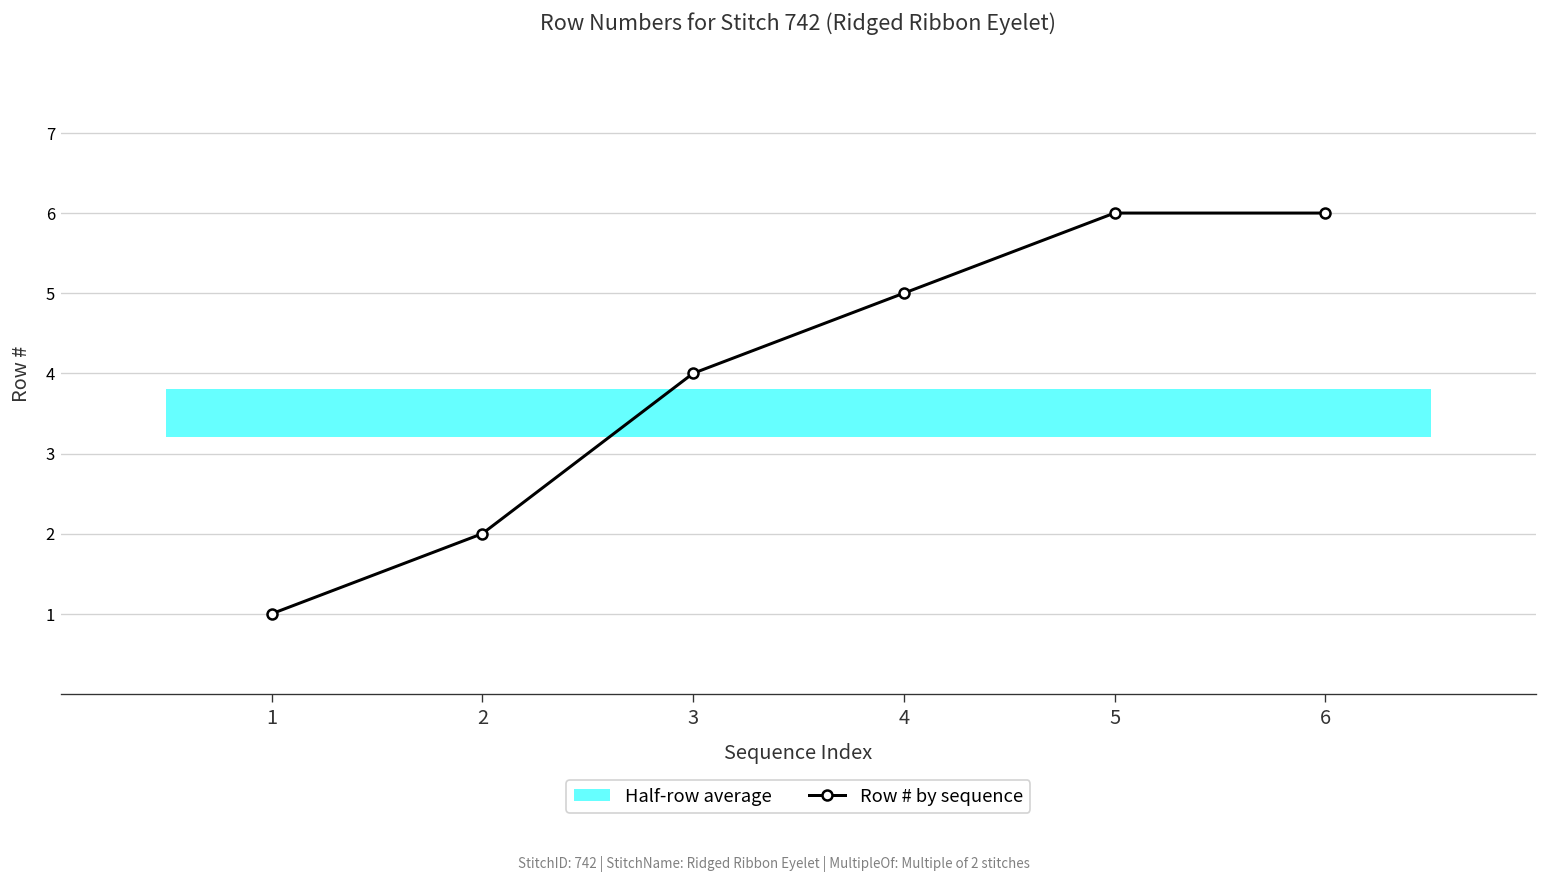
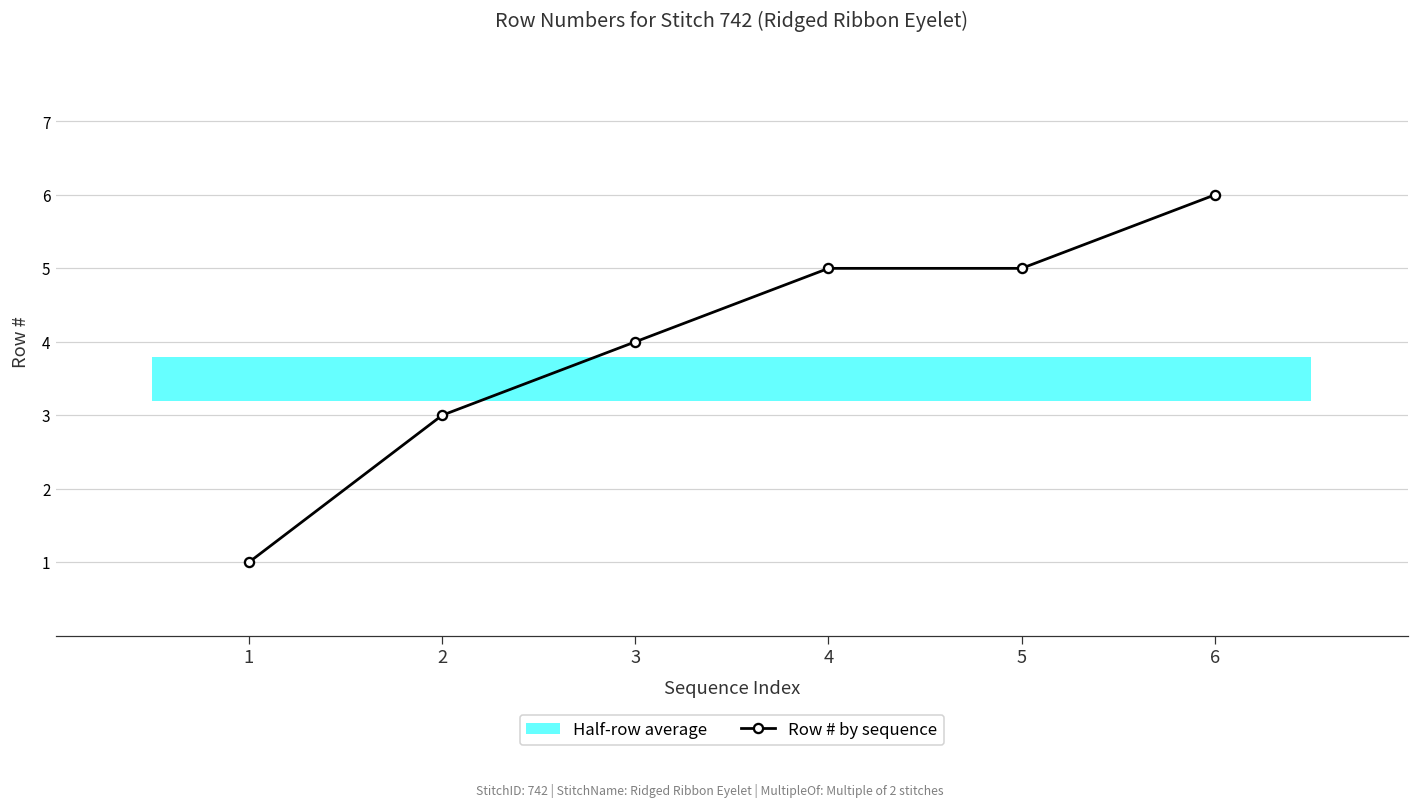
  {
    "Row # by sequence": {
      "1": 1,
-     "2": 2,
+     "2": 3,
      "3": 4,
      "4": 5,
-     "5": 6,
+     "5": 5,
      "6": 6
    }
  }
